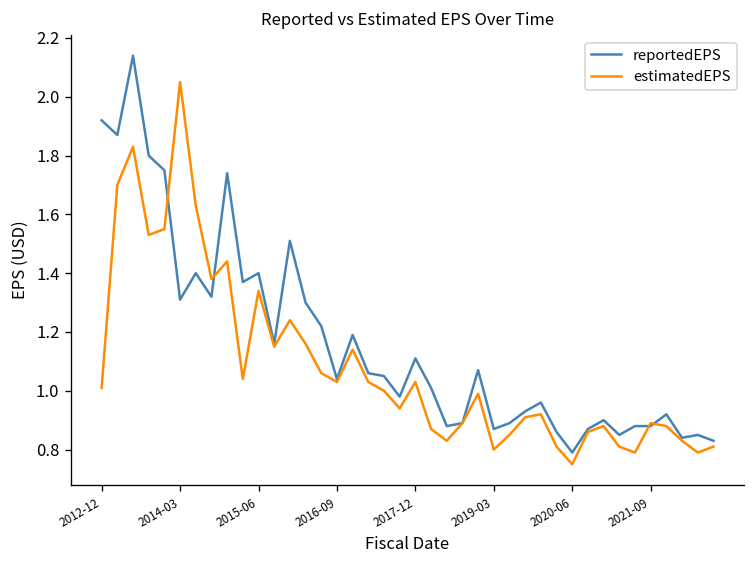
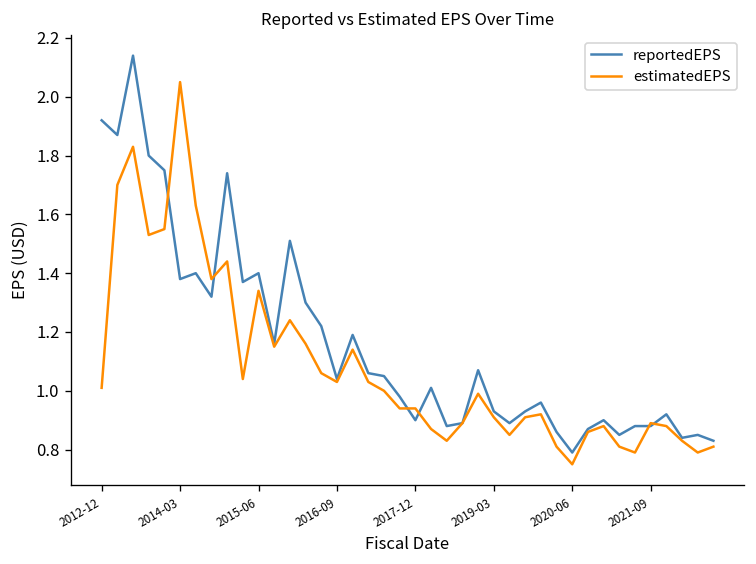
  {
    "reportedEPS": {
      "2012-12": 1.92,
-     "2014-03": 1.31,
+     "2014-03": 1.38,
      "2015-06": 1.40,
-     "2017-12": 1.11,
-     "2019-03": 0.87,
+     "2017-12": 0.90,
+     "2019-03": 0.93,
      "2020-06": 0.79
    },
    "estimatedEPS": {
      "2012-12": 1.01,
      "2014-03": 2.05,
      "2015-06": 1.34,
-     "2017-12": 1.03,
-     "2019-03": 0.80,
+     "2017-12": 0.94,
+     "2019-03": 0.91,
      "2020-06": 0.75
    }
  }
